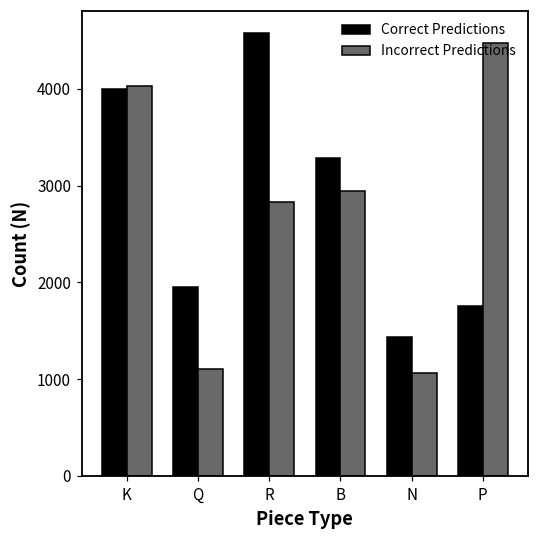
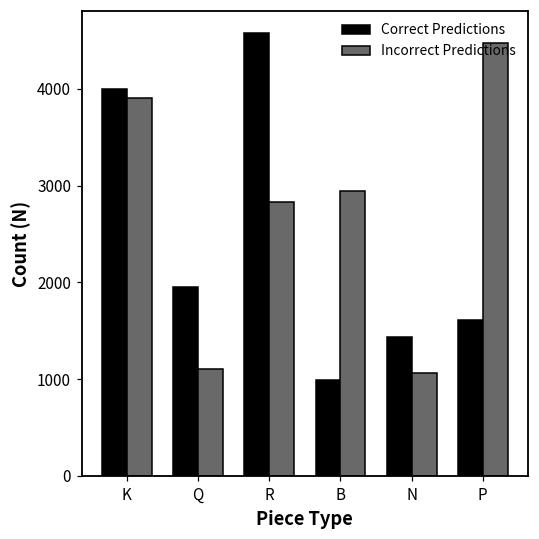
  {
    "Correct Predictions": {
      "K": 4000,
      "Q": 2000,
      "R": 4600,
-     "B": 3300,
+     "B": 1000,
      "N": 1400,
-     "P": 1800
+     "P": 1600
    },
    "Incorrect Predictions": {
-     "K": 4000,
+     "K": 3900,
      "Q": 1100,
      "R": 2800,
      "B": 2900,
      "N": 1100,
      "P": 4500
    }
  }
